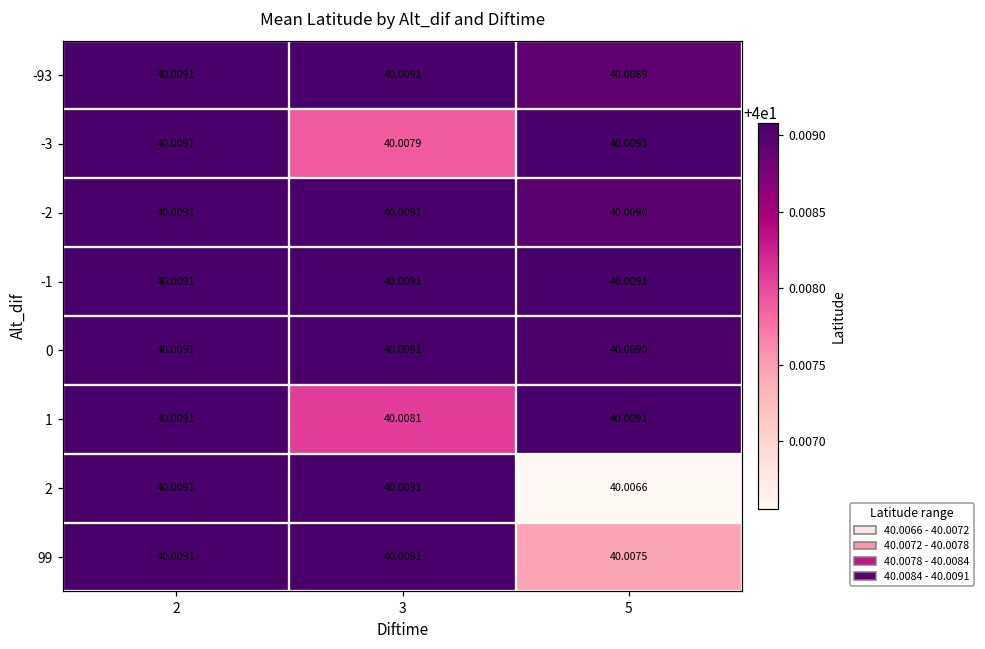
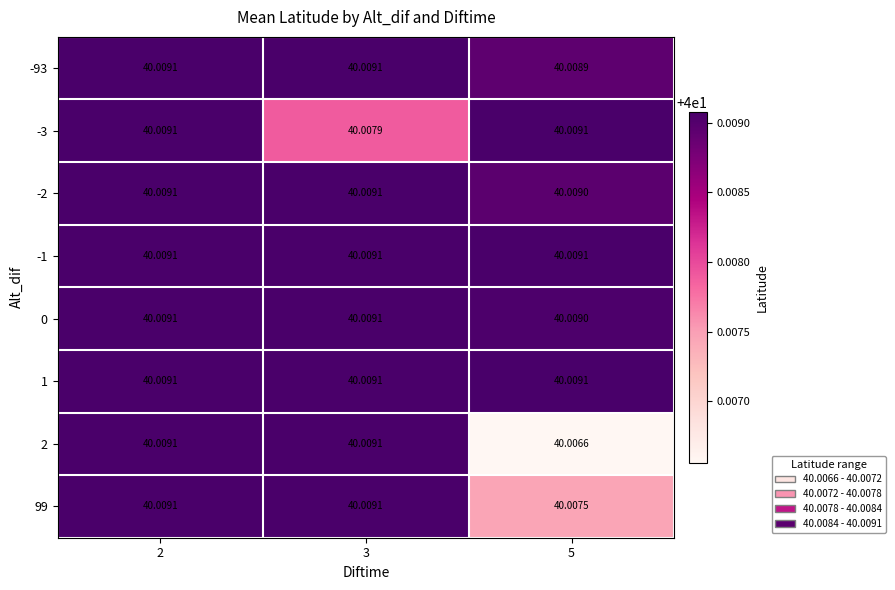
  {
    "-93": {
      "2": 40.0091,
      "3": 40.0091,
      "5": 40.0089
    },
    "-3": {
      "2": 40.0091,
      "3": 40.0079,
      "5": 40.0091
    },
    "-2": {
      "2": 40.0091,
      "3": 40.0091,
      "5": 40.0090
    },
    "-1": {
      "2": 40.0091,
      "3": 40.0091,
      "5": 40.0091
    },
    "0": {
      "2": 40.0091,
      "3": 40.0091,
      "5": 40.0090
    },
    "1": {
      "2": 40.0091,
-     "3": 40.0081,
+     "3": 40.0091,
      "5": 40.0091
    },
    "2": {
      "2": 40.0091,
      "3": 40.0091,
      "5": 40.0066
    },
    "99": {
      "2": 40.0091,
      "3": 40.0091,
      "5": 40.0075
    }
  }
